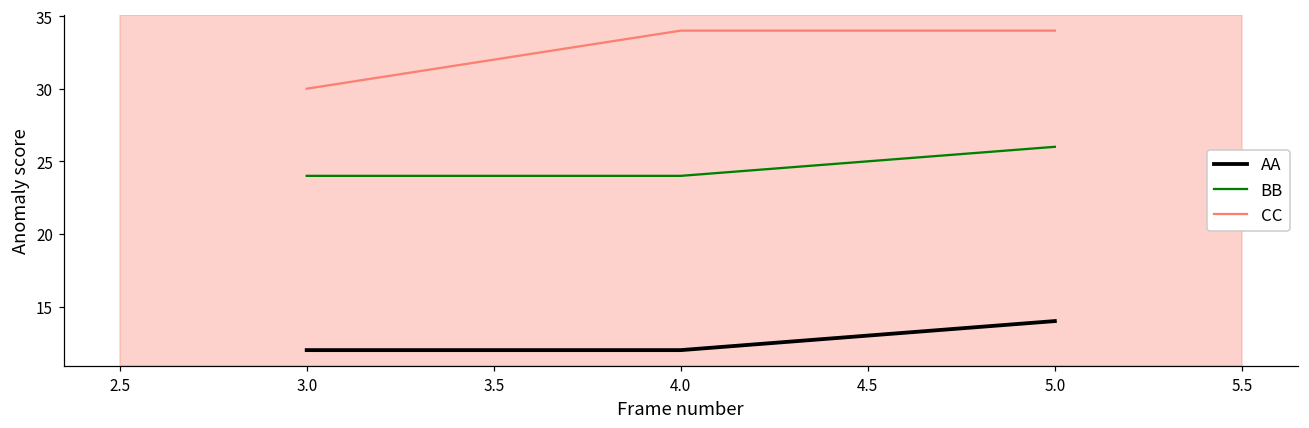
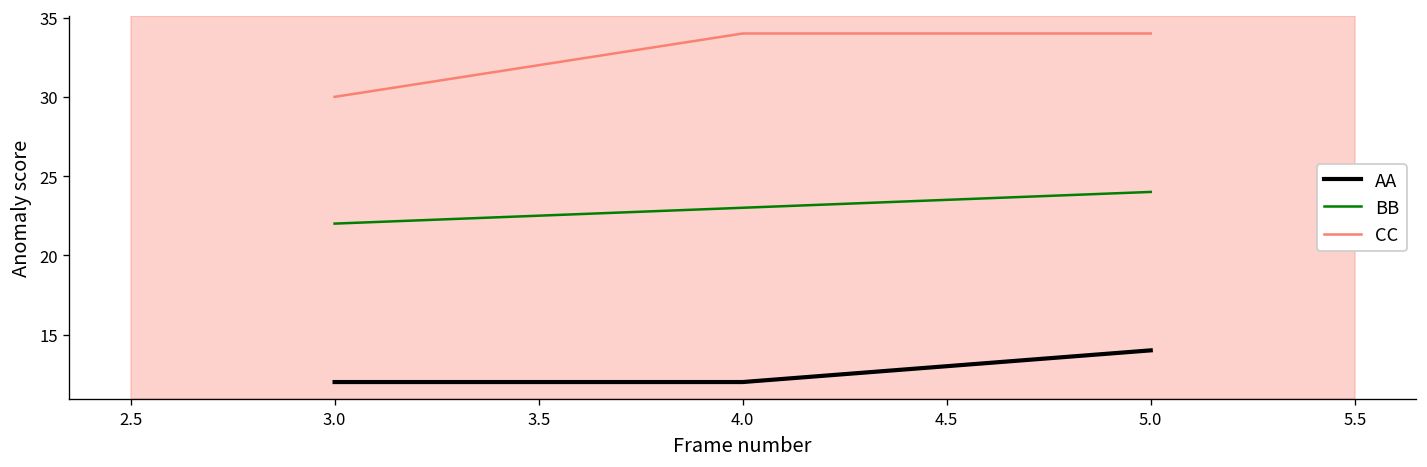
  {
    "AA": {
      "3.0": 12,
      "4.0": 12,
      "5.0": 14
    },
    "BB": {
-     "3.0": 24,
-     "4.0": 24,
-     "5.0": 26
+     "3.0": 22,
+     "4.0": 23,
+     "5.0": 24
    },
    "CC": {
      "3.0": 30,
      "4.0": 34,
      "5.0": 34
    }
  }
